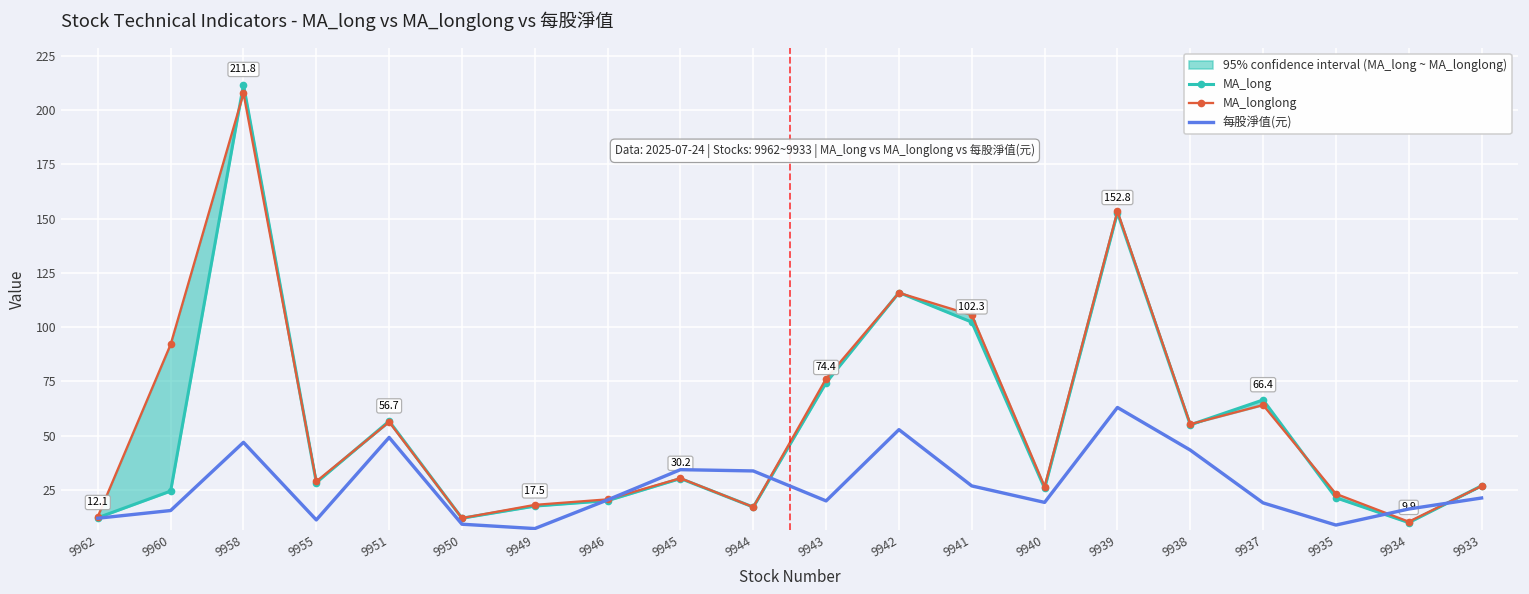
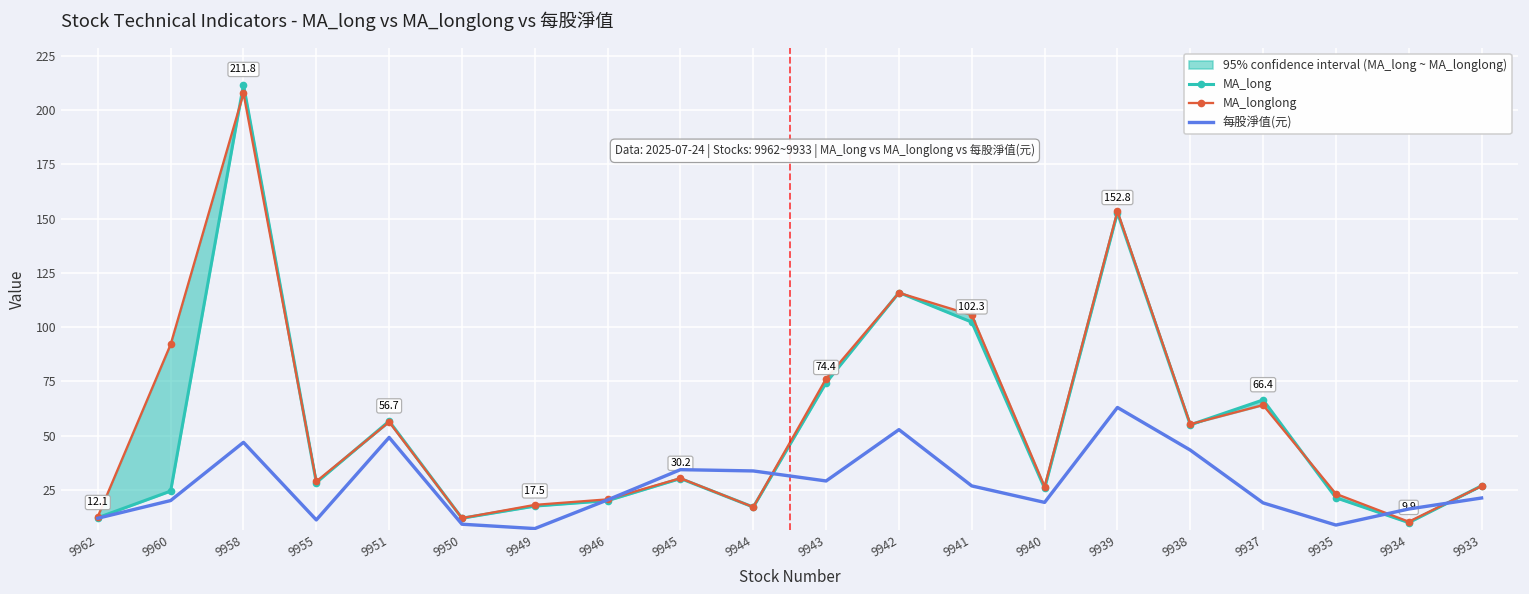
  {
    "MA_longlong": {
      "9958": 208,
      "9937": 64
    },
    "每股淨值(元)": {
-     "9960": 15,
+     "9960": 20,
      "9958": 47,
      "9955": 11,
      "9951": 49,
      "9950": 9,
      "9949": 7,
      "9944": 34,
-     "9943": 20,
+     "9943": 29,
      "9942": 53,
      "9941": 27,
      "9940": 19,
      "9939": 63,
      "9938": 43,
      "9937": 19,
      "9935": 9,
      "9933": 21
    }
  }
